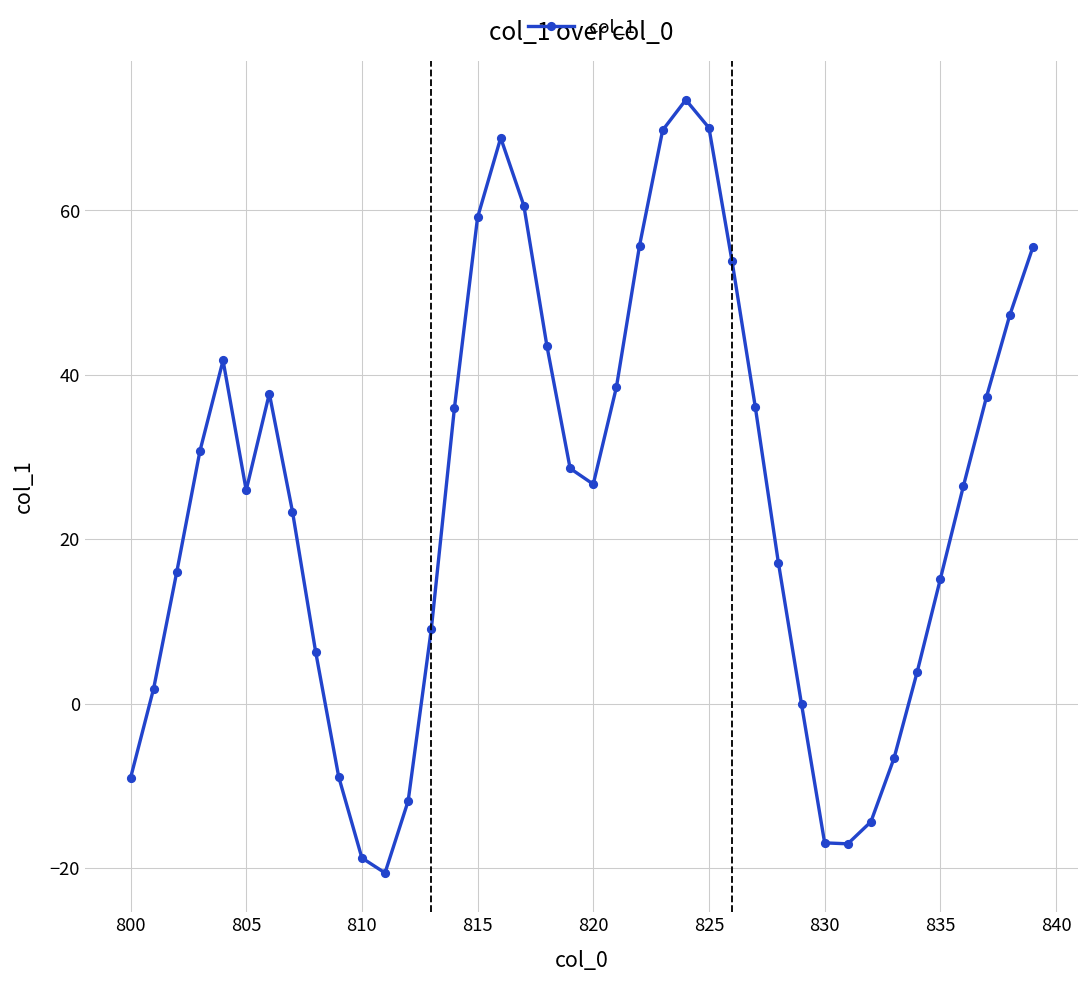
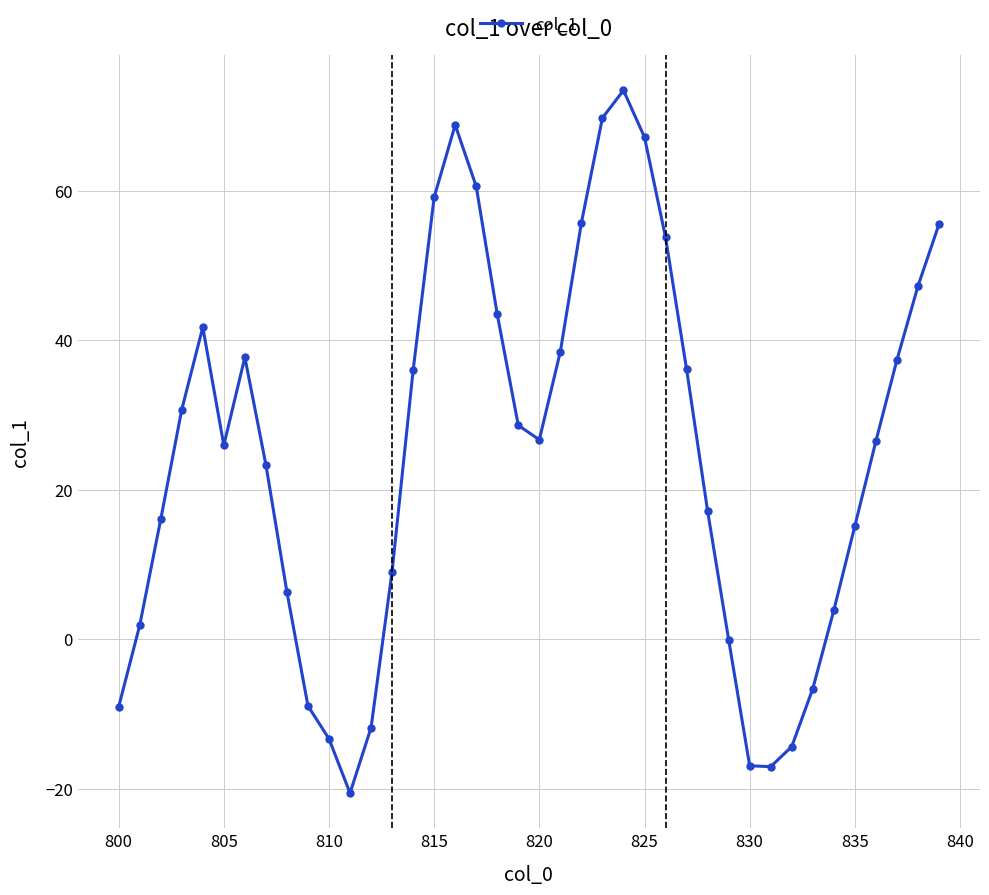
  {
    "800": -9,
    "805": 26,
-   "810": -19,
+   "810": -13,
    "815": 59,
    "820": 27,
-   "825": 70,
+   "825": 67,
    "830": -17,
    "835": 15
  }
